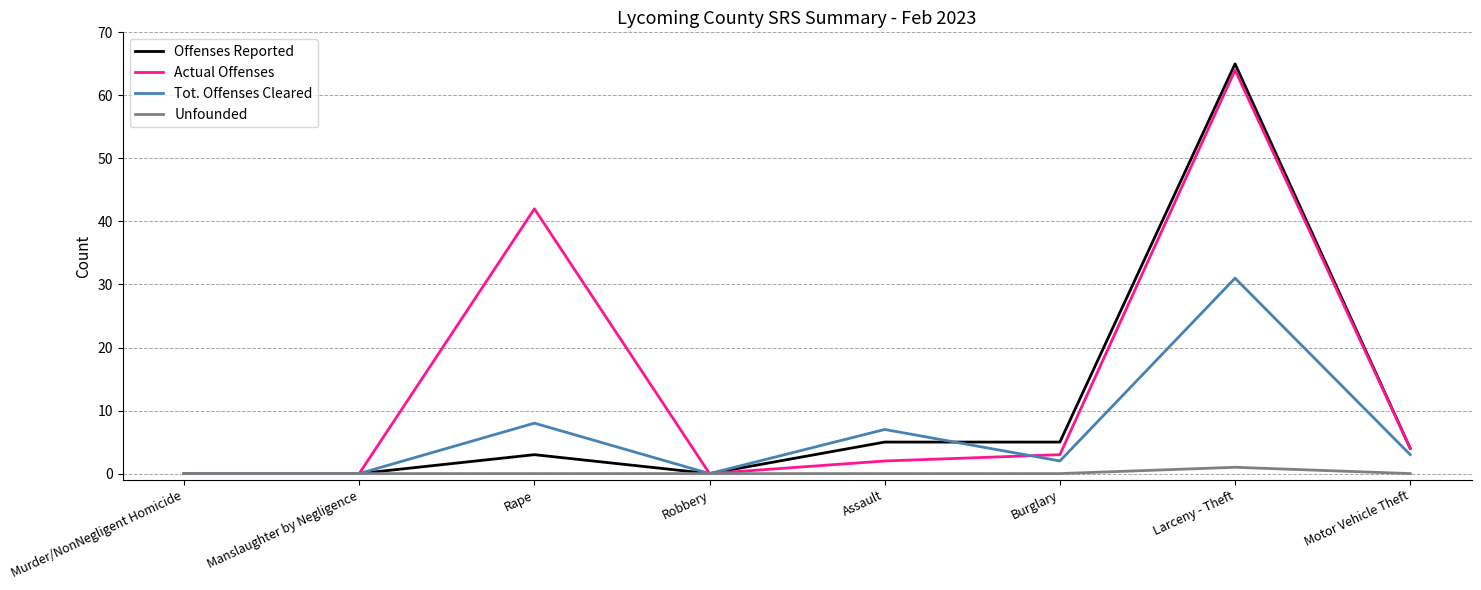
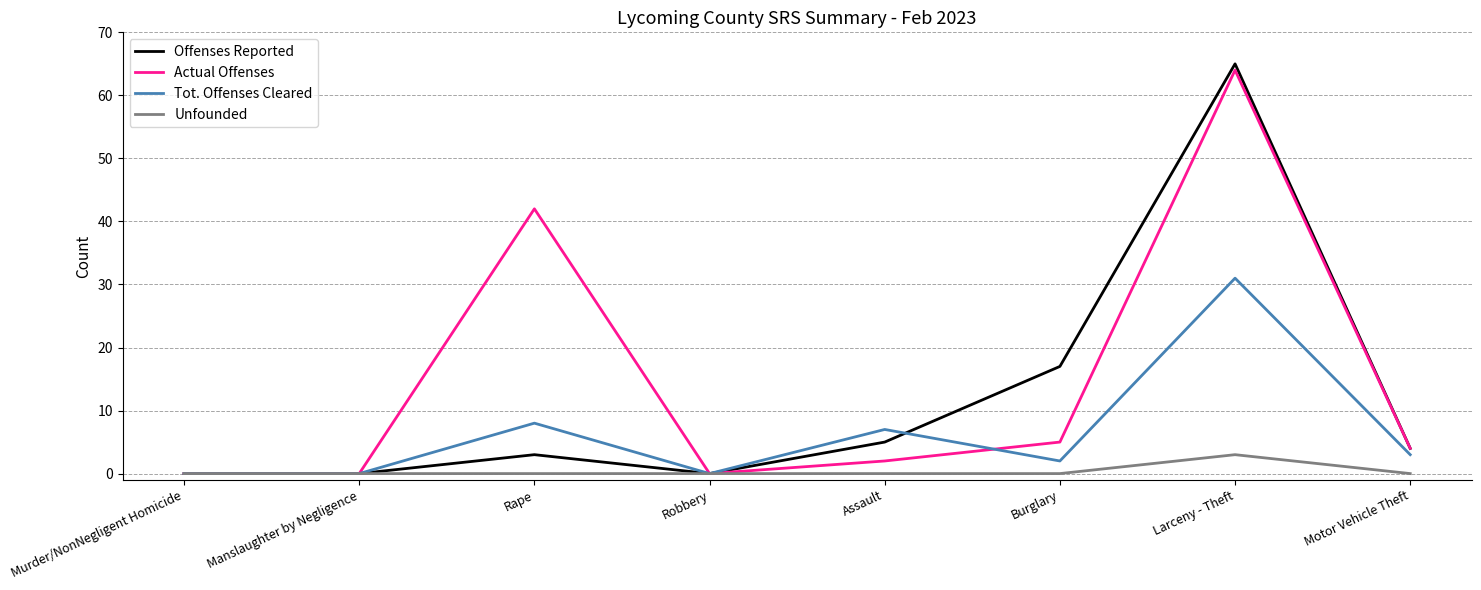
  {
    "Offenses Reported": {
      "Rape": 3,
      "Assault": 5,
-     "Burglary": 5,
+     "Burglary": 17,
      "Larceny - Theft": 65
    },
    "Actual Offenses": {
      "Rape": 42,
      "Assault": 2,
-     "Burglary": 3,
+     "Burglary": 5,
      "Larceny - Theft": 64
    },
    "Tot. Offenses Cleared": {
      "Rape": 8,
      "Assault": 7,
      "Burglary": 2,
      "Larceny - Theft": 31,
      "Motor Vehicle Theft": 3
    },
    "Unfounded": {
      "Rape": 0,
      "Assault": 0,
      "Burglary": 0,
-     "Larceny - Theft": 1,
+     "Larceny - Theft": 3,
      "Motor Vehicle Theft": 0
    }
  }
